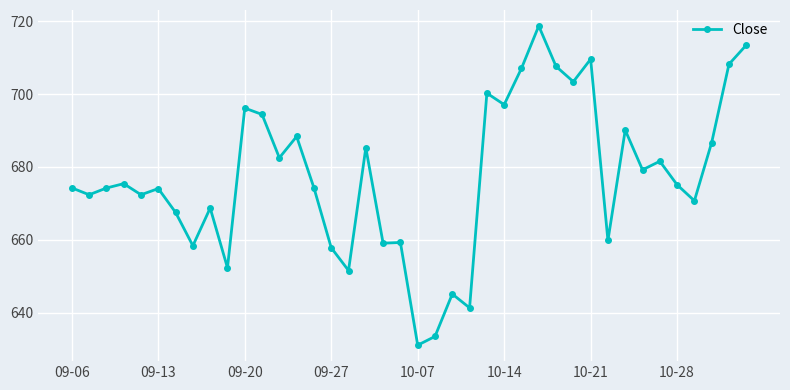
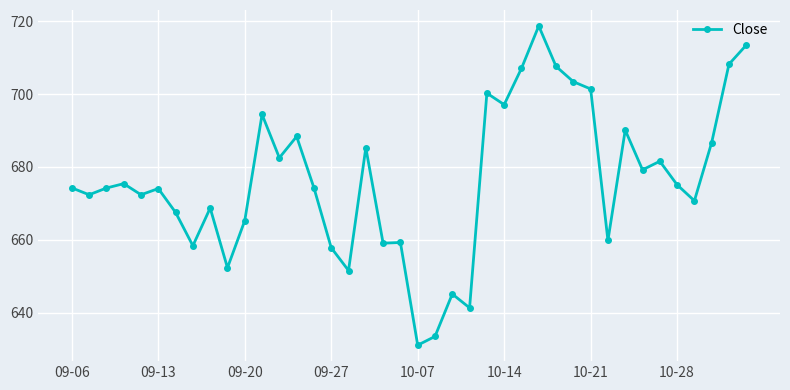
  {
    "09-06": 674,
    "09-13": 674,
-   "09-20": 696,
+   "09-20": 665,
    "09-27": 658,
    "10-07": 631,
    "10-14": 697,
-   "10-21": 710,
+   "10-21": 701,
    "10-28": 675
  }
